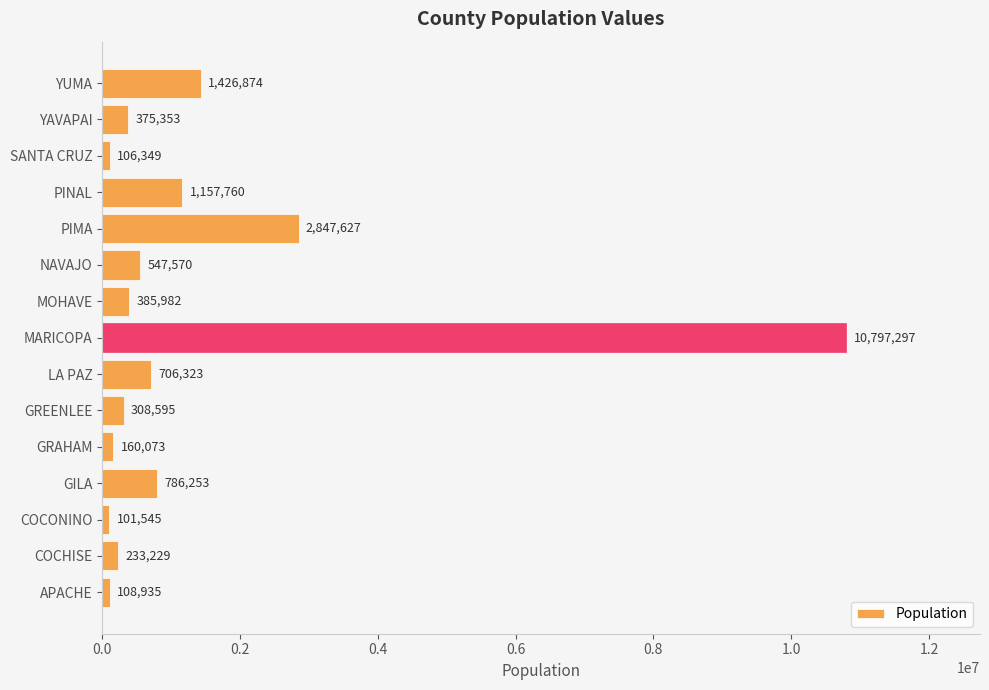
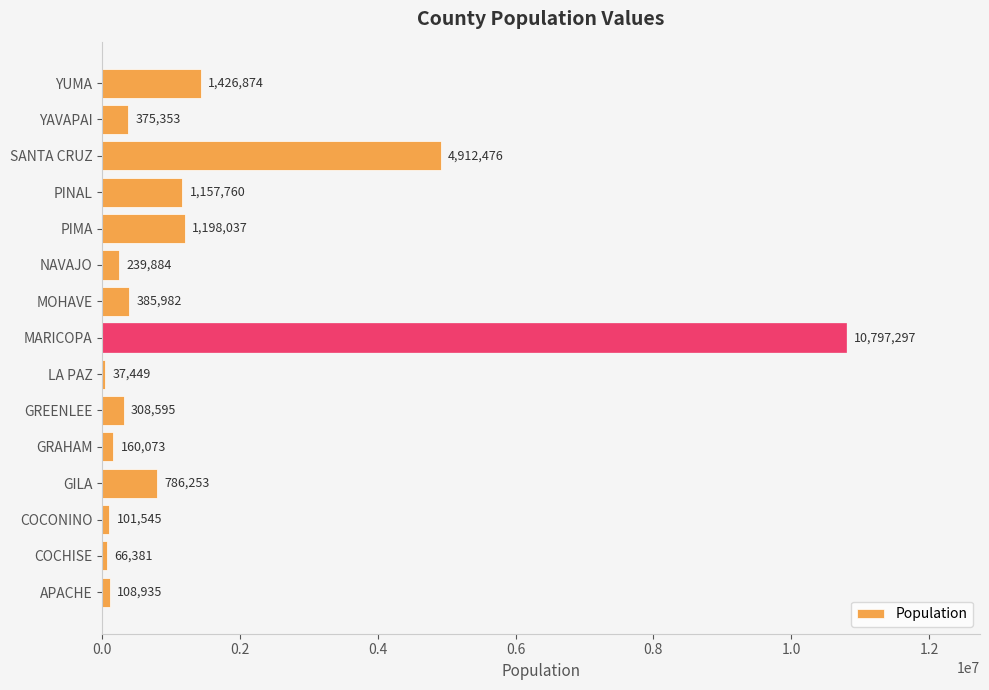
  {
    "YUMA": "1,426,874",
    "YAVAPAI": "375,353",
-   "SANTA CRUZ": "106,349",
+   "SANTA CRUZ": "4,912,476",
    "PINAL": "1,157,760",
-   "PIMA": "2,847,627",
-   "NAVAJO": "547,570",
+   "PIMA": "1,198,037",
+   "NAVAJO": "239,884",
    "MOHAVE": "385,982",
    "MARICOPA": "10,797,297",
-   "LA PAZ": "706,323",
+   "LA PAZ": "37,449",
    "GREENLEE": "308,595",
    "GRAHAM": "160,073",
    "GILA": "786,253",
    "COCONINO": "101,545",
-   "COCHISE": "233,229",
+   "COCHISE": "66,381",
    "APACHE": "108,935"
  }
